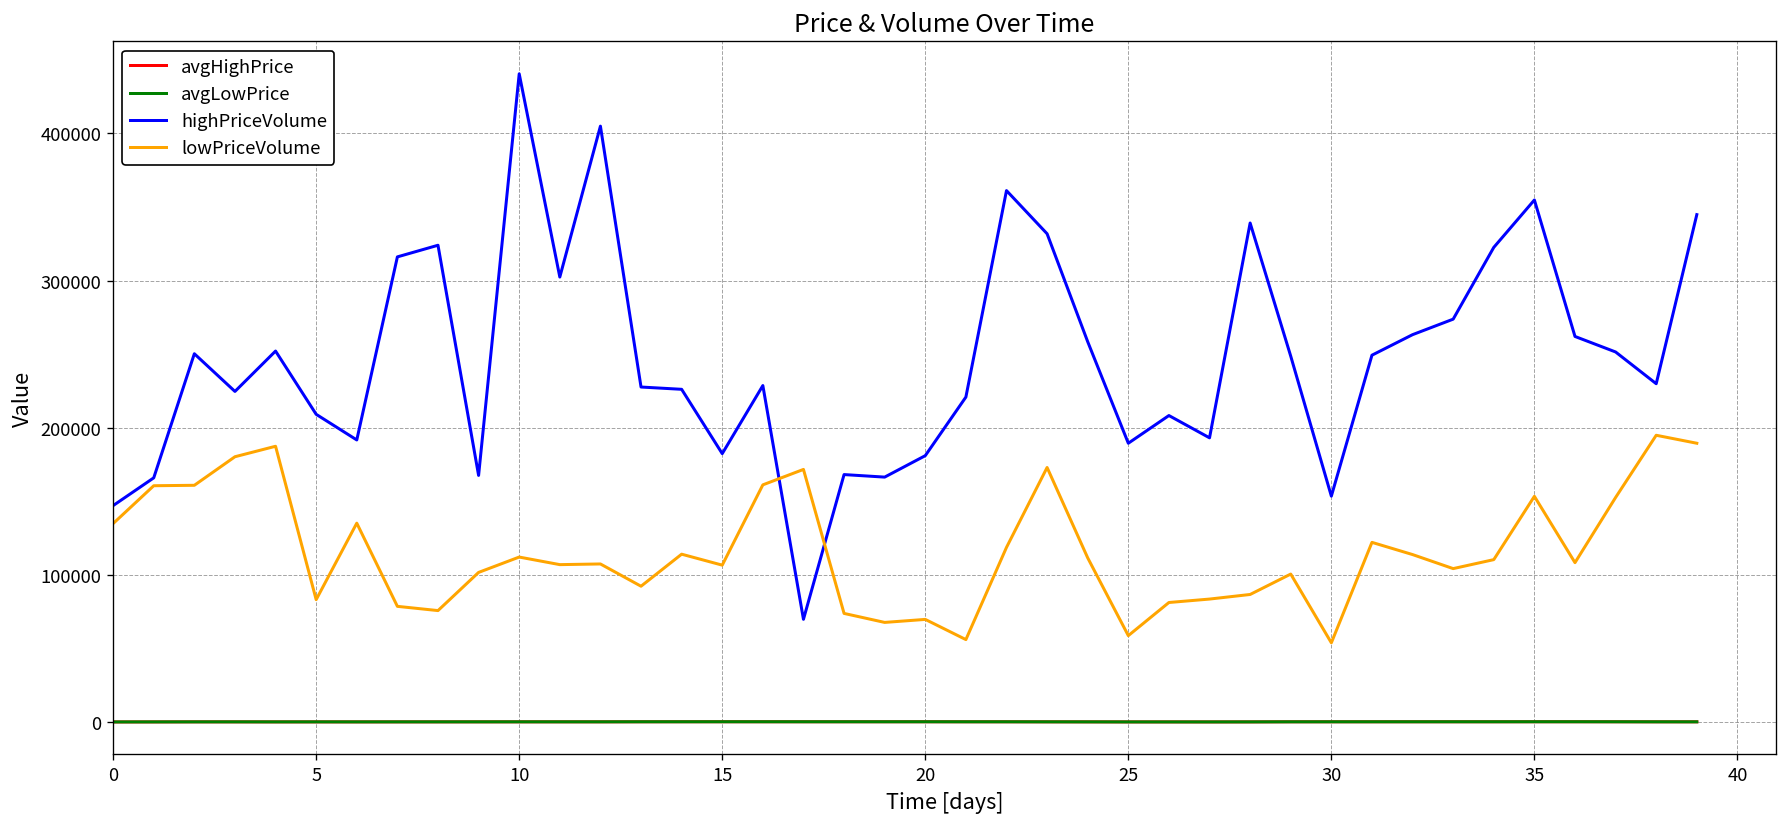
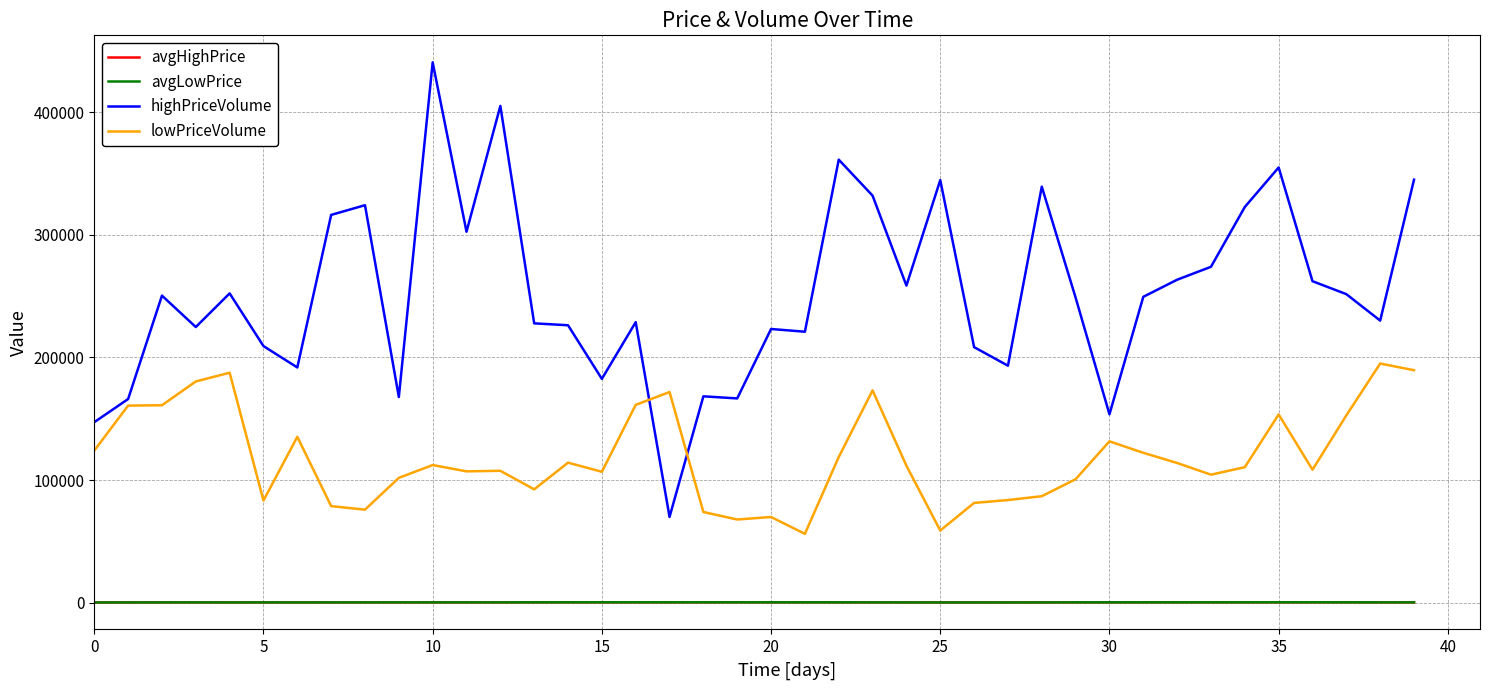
  {
    "avgLowPrice": {
      "0": 0,
      "5": 0,
      "10": 0,
      "15": 0,
      "20": 0,
      "25": 0,
      "30": 0,
      "35": 0
    },
    "highPriceVolume": {
      "0": 147000,
      "5": 209000,
      "10": 441000,
      "15": 183000,
-     "20": 181000,
-     "25": 190000,
+     "20": 223000,
+     "25": 345000,
      "30": 154000,
      "35": 355000
    },
    "lowPriceVolume": {
-     "0": 135000,
+     "0": 124000,
      "5": 83000,
      "10": 112000,
      "15": 107000,
      "20": 70000,
      "25": 59000,
-     "30": 54000,
+     "30": 132000,
      "35": 154000
    }
  }
